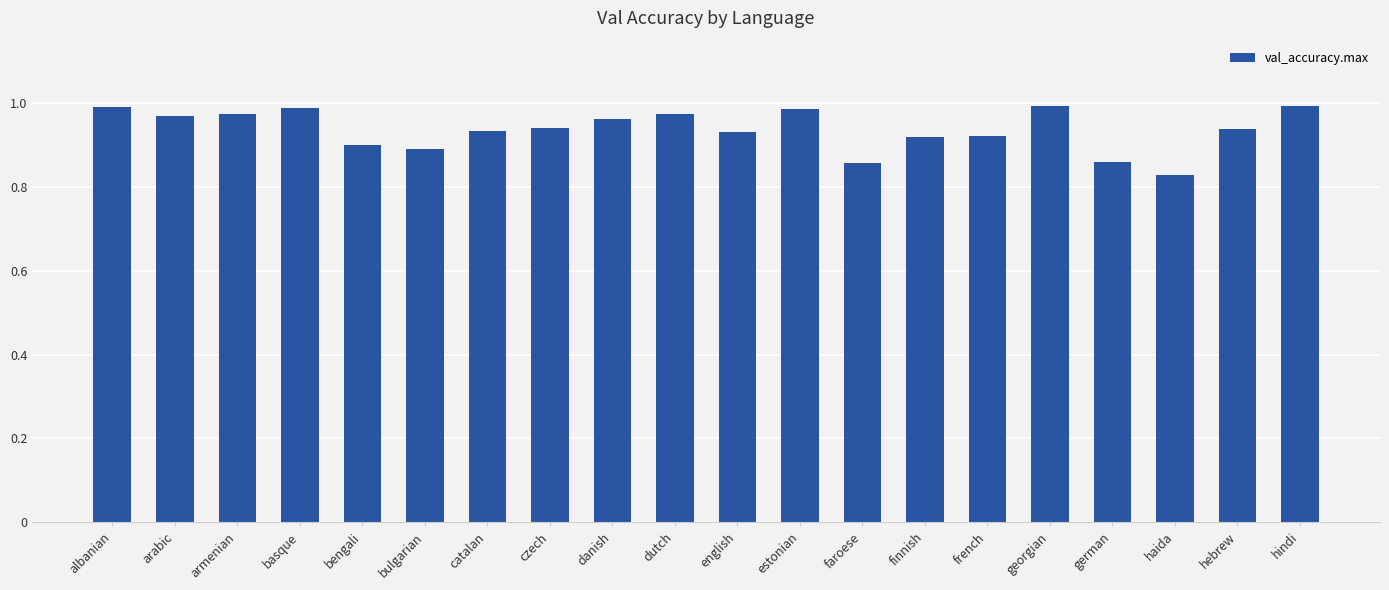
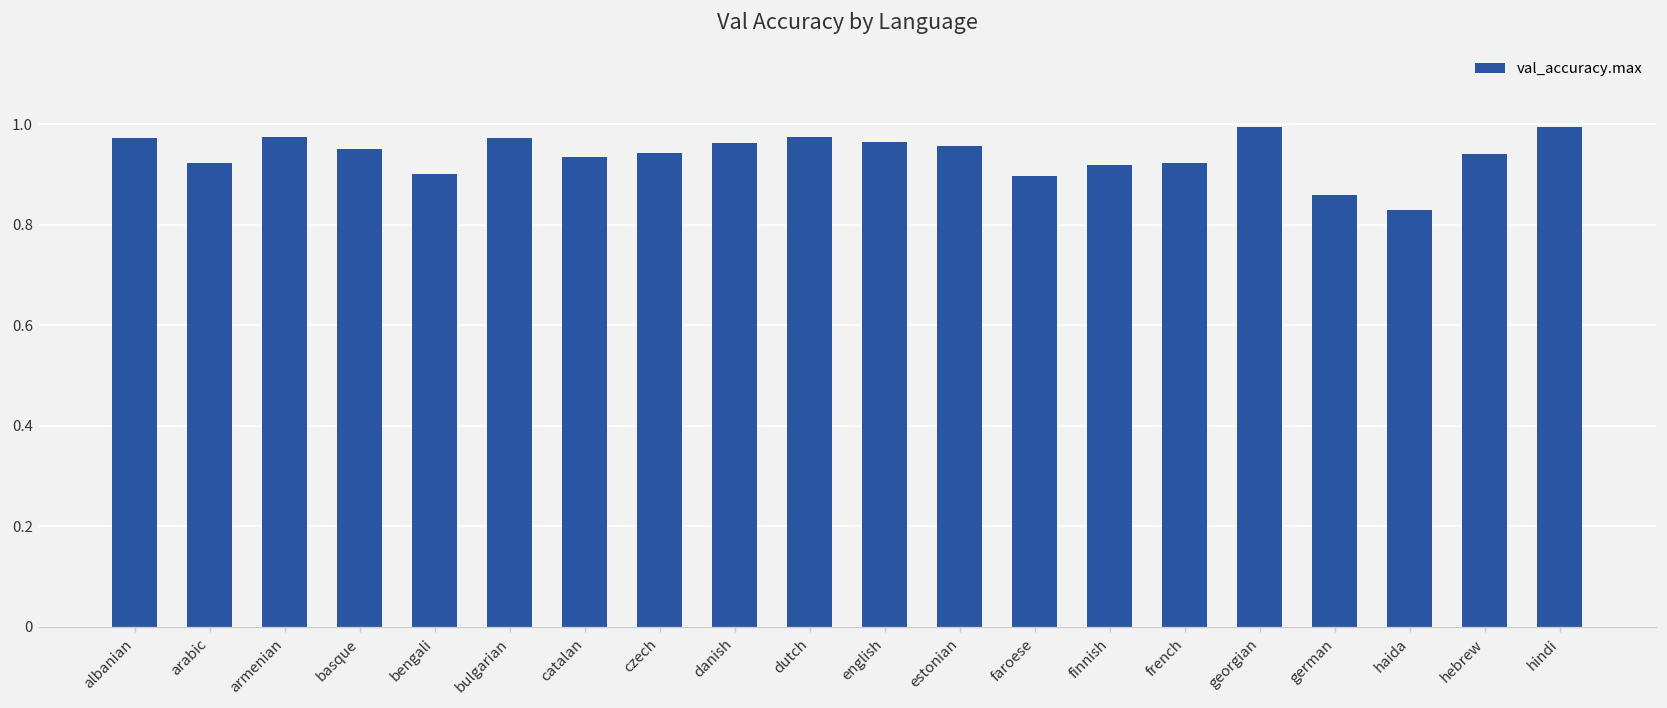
  {
-   "albanian": 0.99,
-   "arabic": 0.97,
+   "albanian": 0.97,
+   "arabic": 0.92,
    "armenian": 0.97,
-   "basque": 0.99,
+   "basque": 0.95,
    "bengali": 0.90,
-   "bulgarian": 0.89,
+   "bulgarian": 0.97,
    "catalan": 0.93,
    "czech": 0.94,
    "danish": 0.96,
    "dutch": 0.98,
-   "english": 0.93,
-   "estonian": 0.99,
-   "faroese": 0.86,
+   "english": 0.96,
+   "estonian": 0.96,
+   "faroese": 0.90,
    "finnish": 0.92,
    "french": 0.92,
    "georgian": 0.99,
    "german": 0.86,
    "haida": 0.83,
    "hebrew": 0.94,
    "hindi": 1.00
  }
